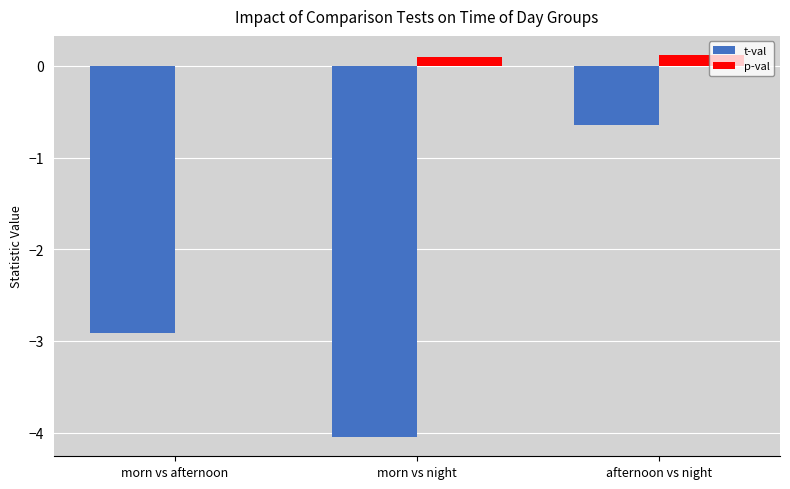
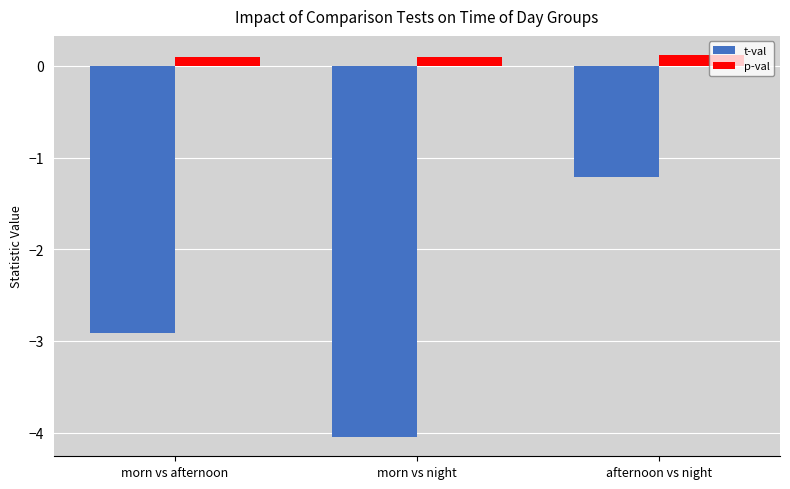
  {
    "t-val": {
      "morn vs afternoon": -2.9,
      "morn vs night": -4.0,
-     "afternoon vs night": -0.6
+     "afternoon vs night": -1.2
    },
    "p-val": {
-     "morn vs afternoon": 0.0,
+     "morn vs afternoon": 0.1,
      "morn vs night": 0.1,
      "afternoon vs night": 0.1
    }
  }
